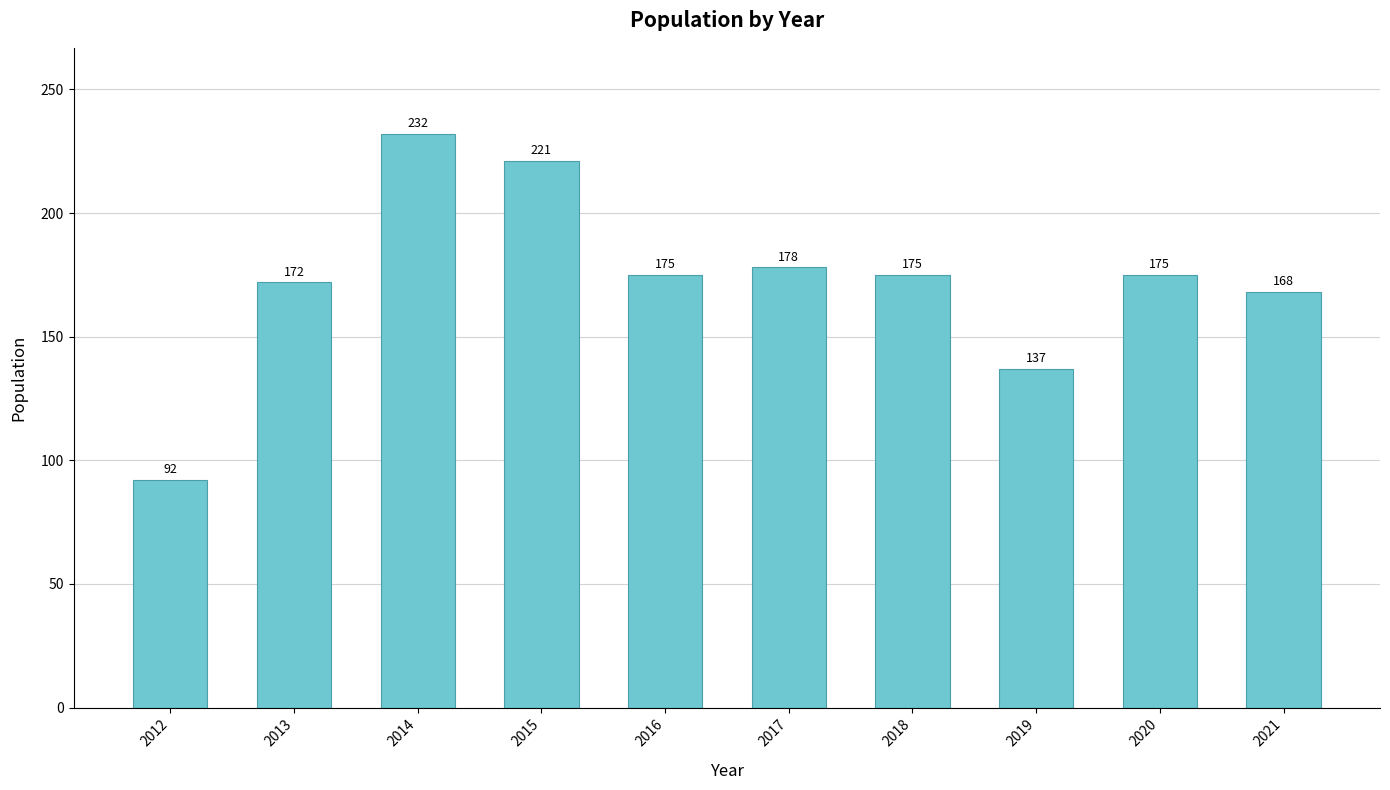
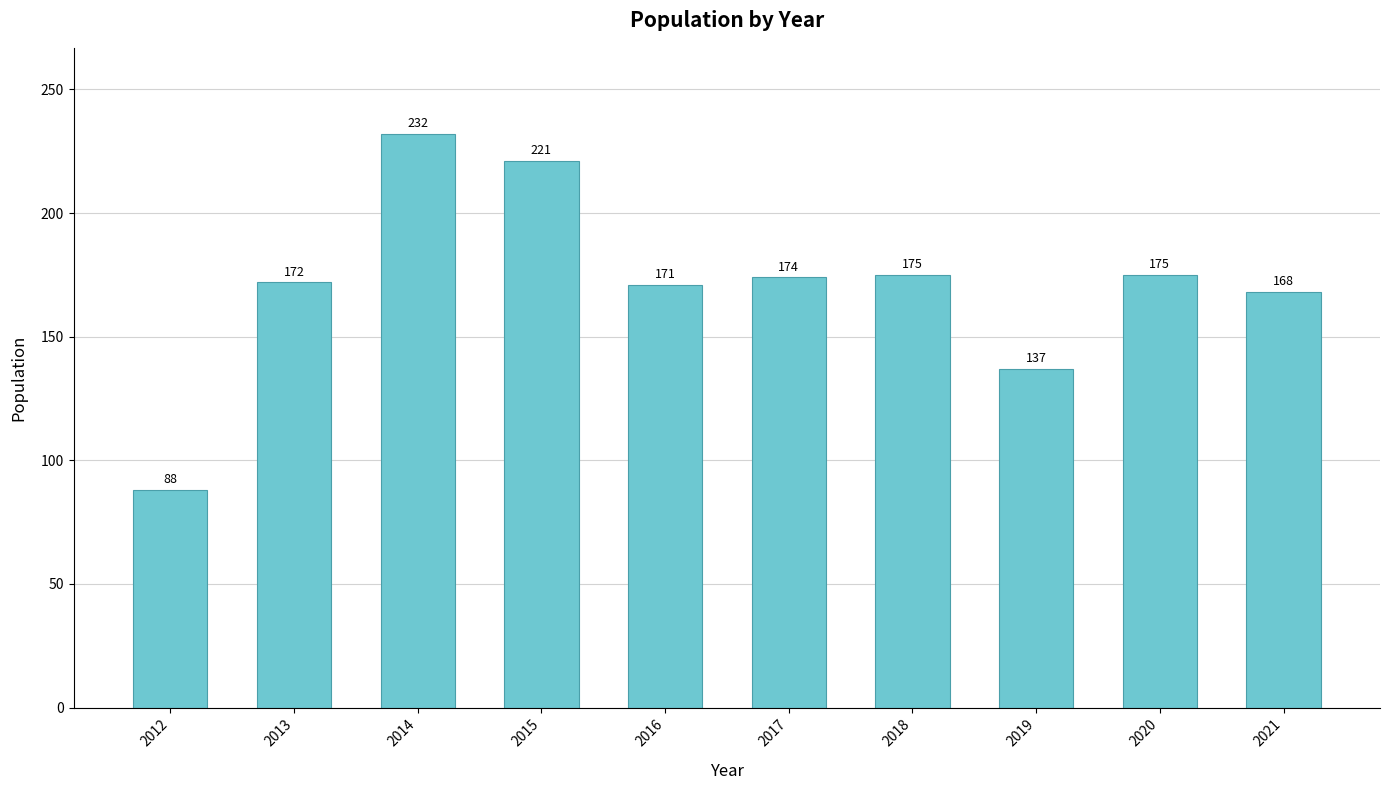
  {
-   "2012": 92,
+   "2012": 88,
    "2013": 172,
    "2014": 232,
    "2015": 221,
-   "2016": 175,
-   "2017": 178,
+   "2016": 171,
+   "2017": 174,
    "2018": 175,
    "2019": 137,
    "2020": 175,
    "2021": 168
  }
